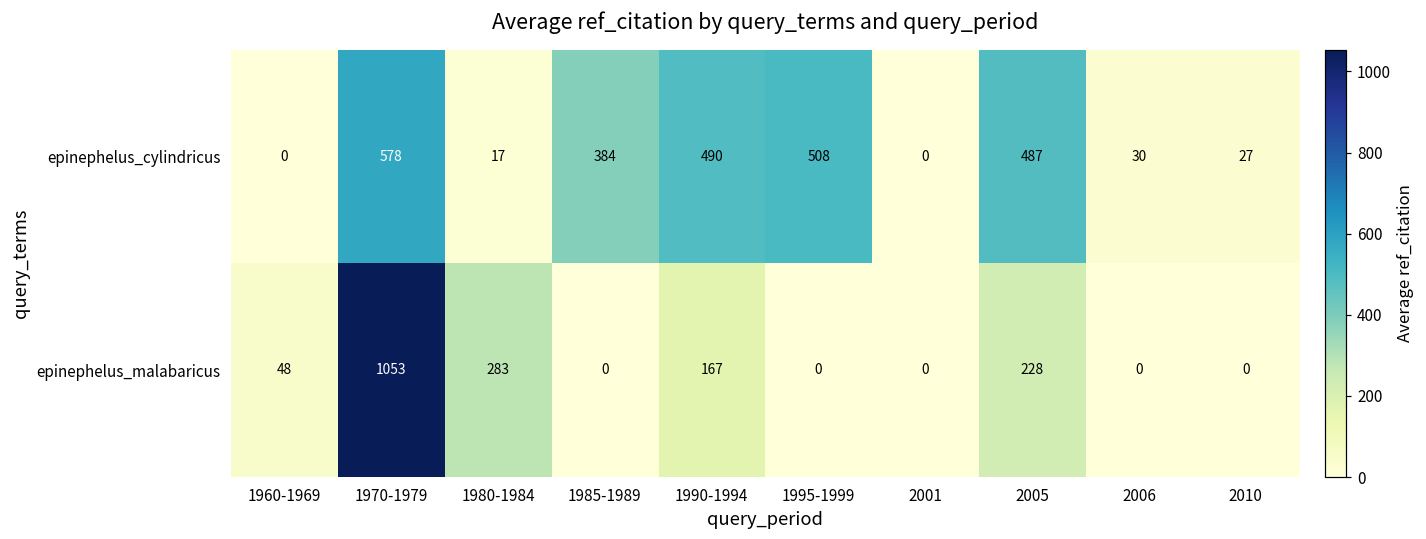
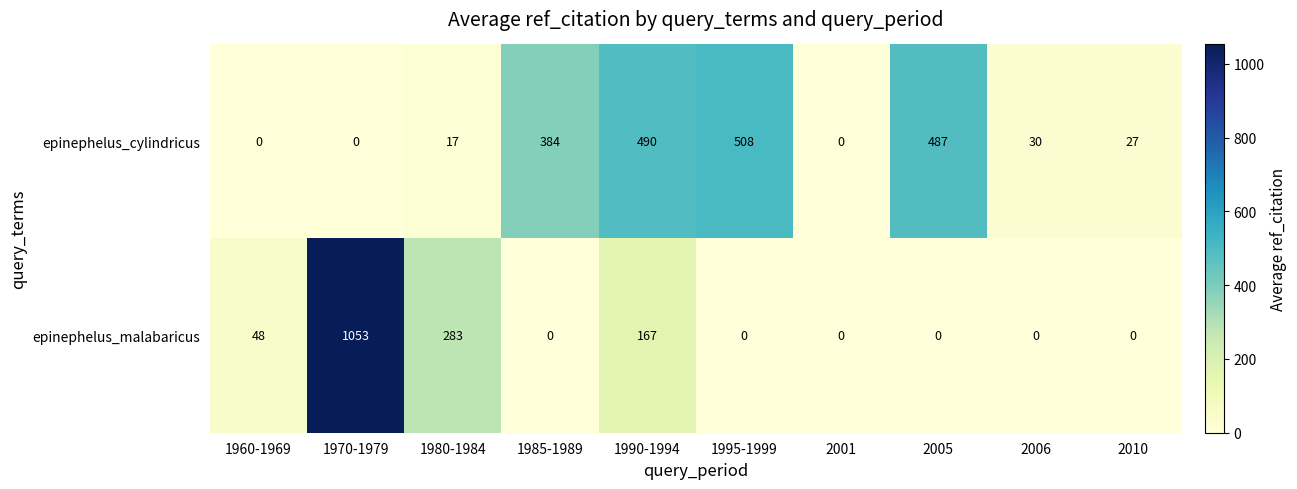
  {
    "epinephelus_cylindricus": {
      "1960-1969": 0,
-     "1970-1979": 578,
+     "1970-1979": 0,
      "1980-1984": 17,
      "1985-1989": 384,
      "1990-1994": 490,
      "1995-1999": 508,
      "2001": 0,
      "2005": 487,
      "2006": 30,
      "2010": 27
    },
    "epinephelus_malabaricus": {
      "1960-1969": 48,
      "1970-1979": 1053,
      "1980-1984": 283,
      "1985-1989": 0,
      "1990-1994": 167,
      "1995-1999": 0,
      "2001": 0,
-     "2005": 228,
+     "2005": 0,
      "2006": 0,
      "2010": 0
    }
  }
